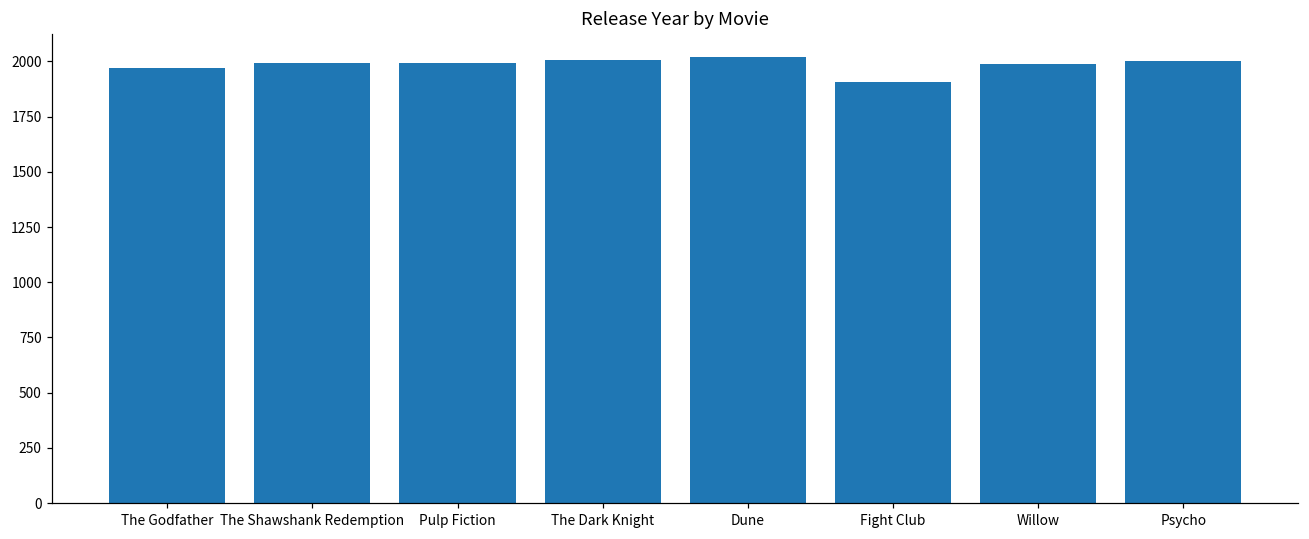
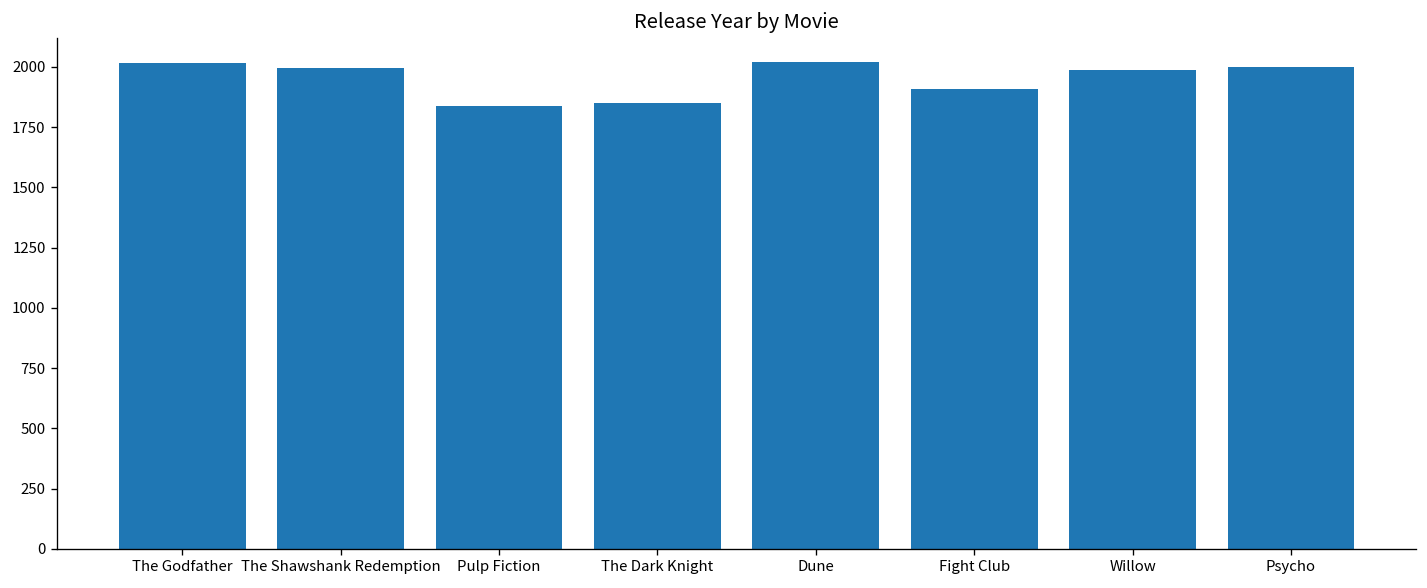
  {
-   "The Godfather": 1970,
+   "The Godfather": 2020,
    "The Shawshank Redemption": 1990,
-   "Pulp Fiction": 1990,
-   "The Dark Knight": 2010,
+   "Pulp Fiction": 1840,
+   "The Dark Knight": 1850,
    "Dune": 2020,
    "Fight Club": 1910,
    "Willow": 1990,
    "Psycho": 2000
  }
